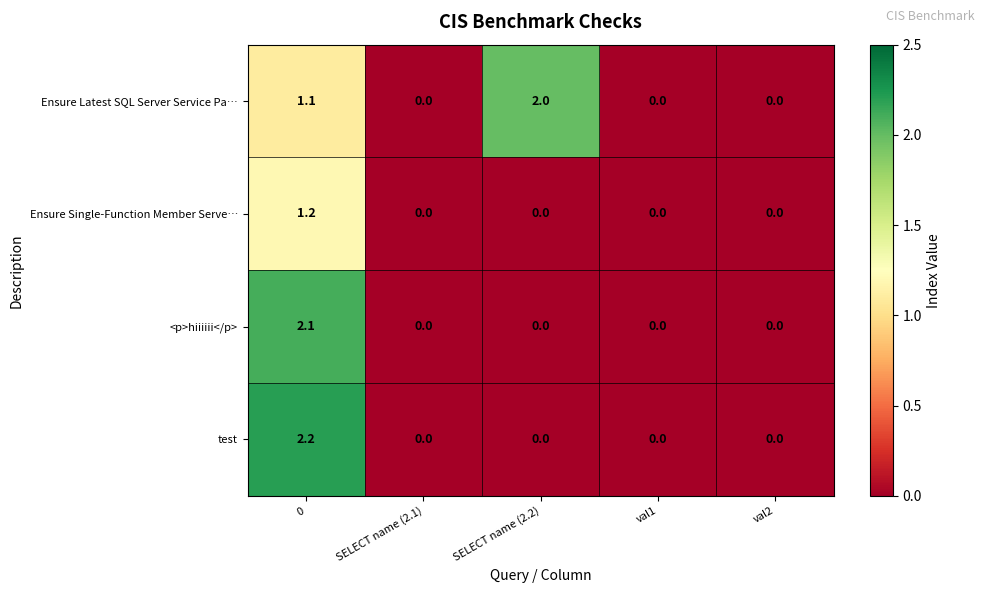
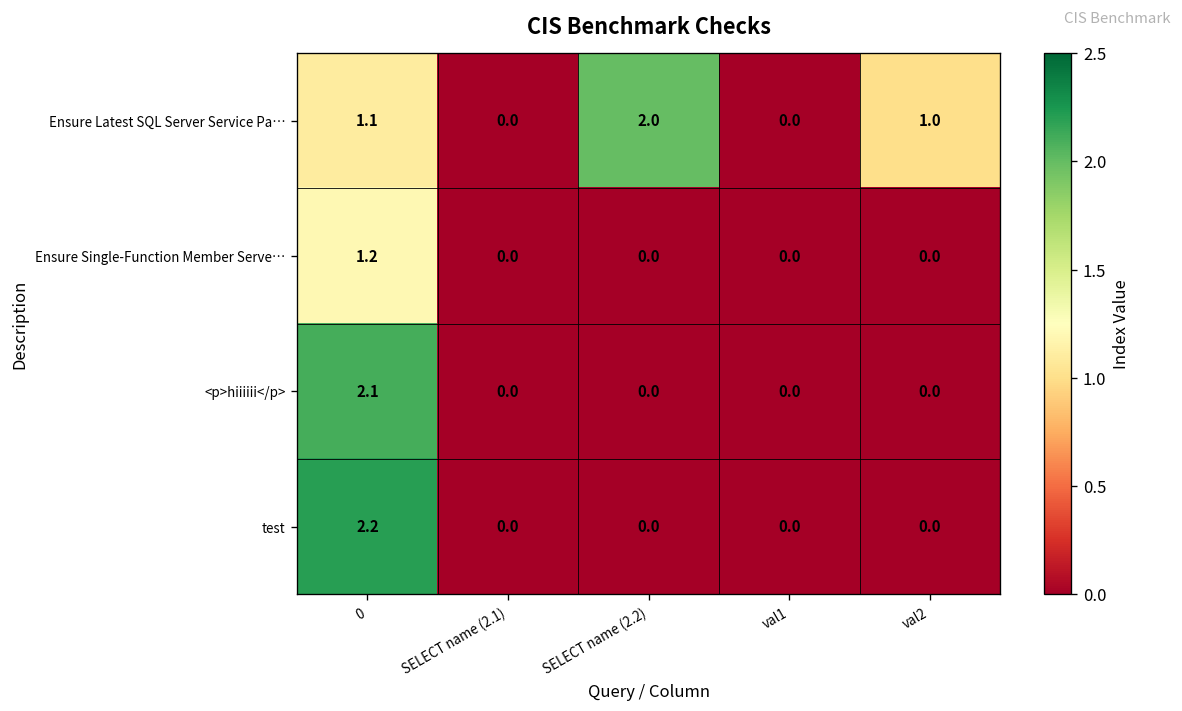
  {
    "Ensure Latest SQL Server Service Pa…": {
      "0": 1.1,
      "SELECT name (2.1)": 0.0,
      "SELECT name (2.2)": 2.0,
      "val1": 0.0,
-     "val2": 0.0
+     "val2": 1.0
    },
    "Ensure Single-Function Member Serve…": {
      "0": 1.2,
      "SELECT name (2.1)": 0.0,
      "SELECT name (2.2)": 0.0,
      "val1": 0.0,
      "val2": 0.0
    },
    "<p>hiiiiii</p>": {
      "0": 2.1,
      "SELECT name (2.1)": 0.0,
      "SELECT name (2.2)": 0.0,
      "val1": 0.0,
      "val2": 0.0
    },
    "test": {
      "0": 2.2,
      "SELECT name (2.1)": 0.0,
      "SELECT name (2.2)": 0.0,
      "val1": 0.0,
      "val2": 0.0
    }
  }
